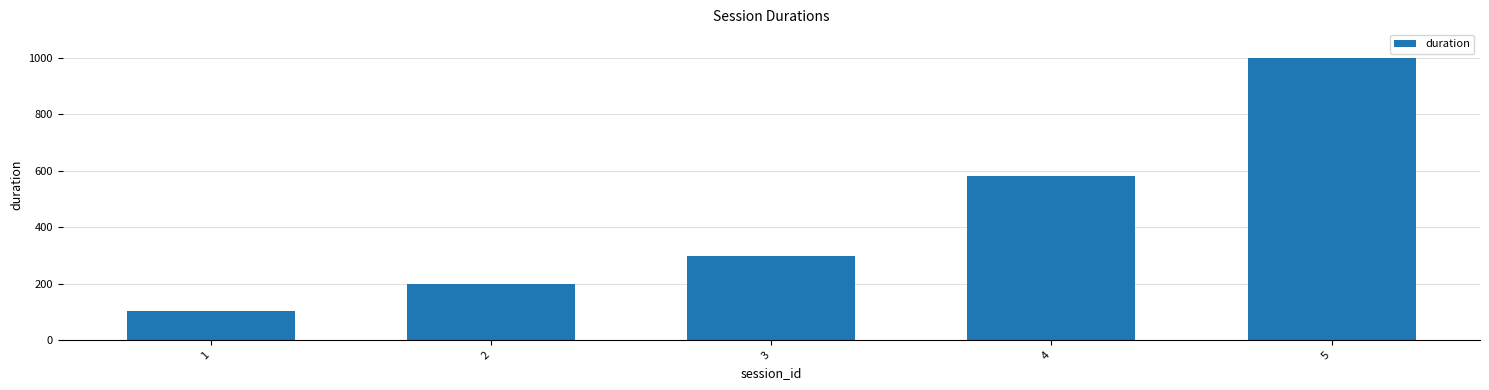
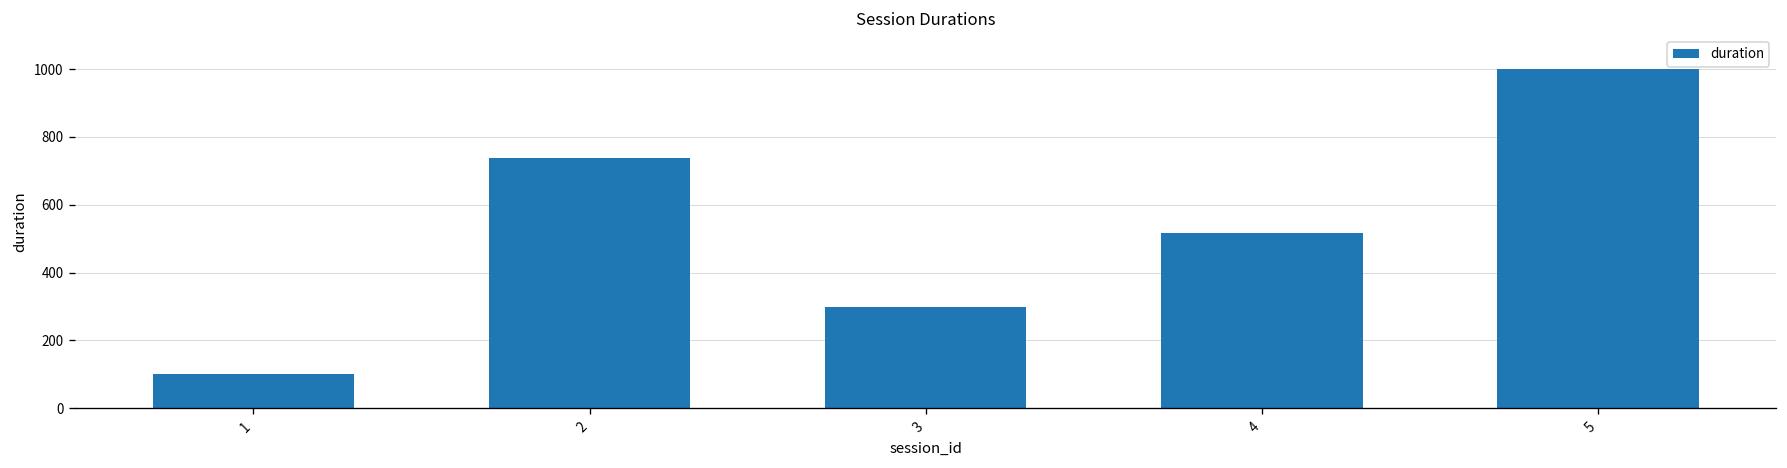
  {
    "1": 100,
-   "2": 200,
+   "2": 740,
    "3": 300,
-   "4": 580,
+   "4": 520,
    "5": 1000
  }
